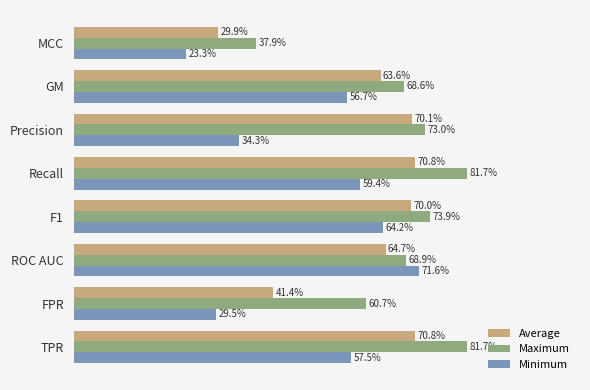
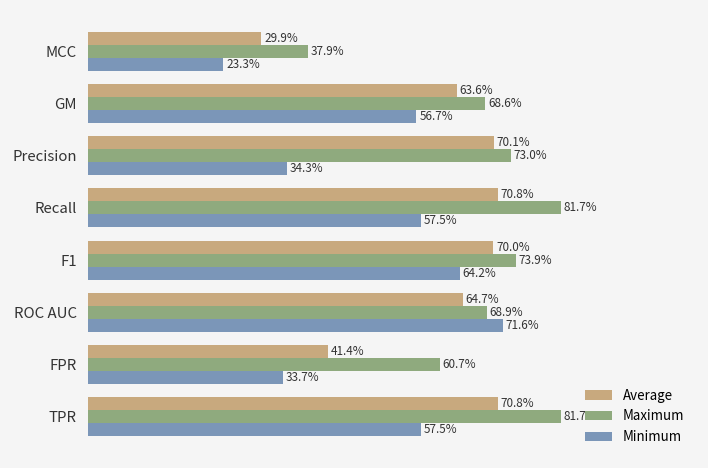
  {
    "Minimum": {
      "MCC": "23.3%",
      "GM": "56.7%",
      "Precision": "34.3%",
-     "Recall": "59.4%",
+     "Recall": "57.5%",
      "F1": "64.2%",
      "ROC AUC": "71.6%",
-     "FPR": "29.5%",
+     "FPR": "33.7%",
      "TPR": "57.5%"
    }
  }
